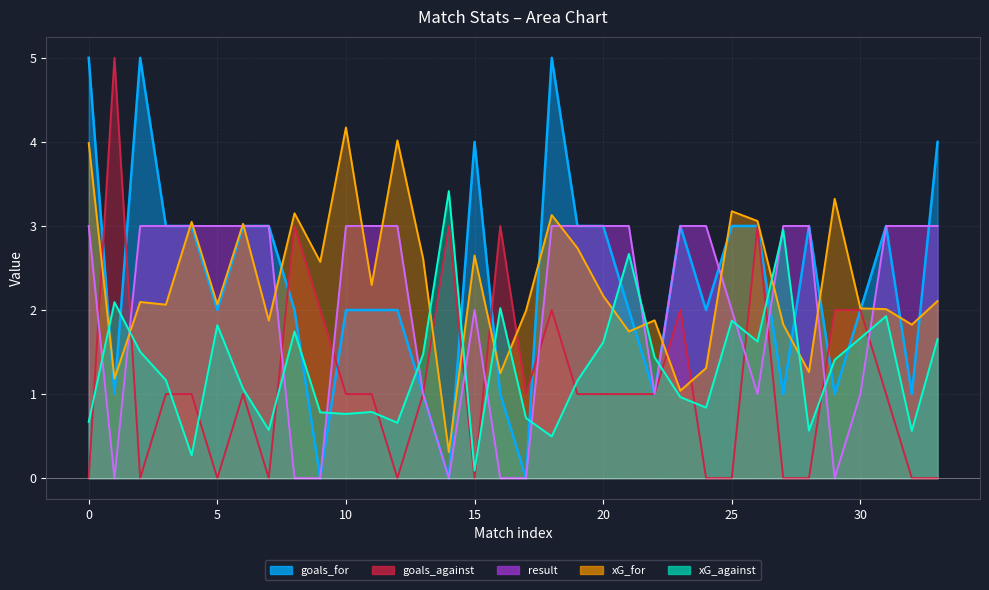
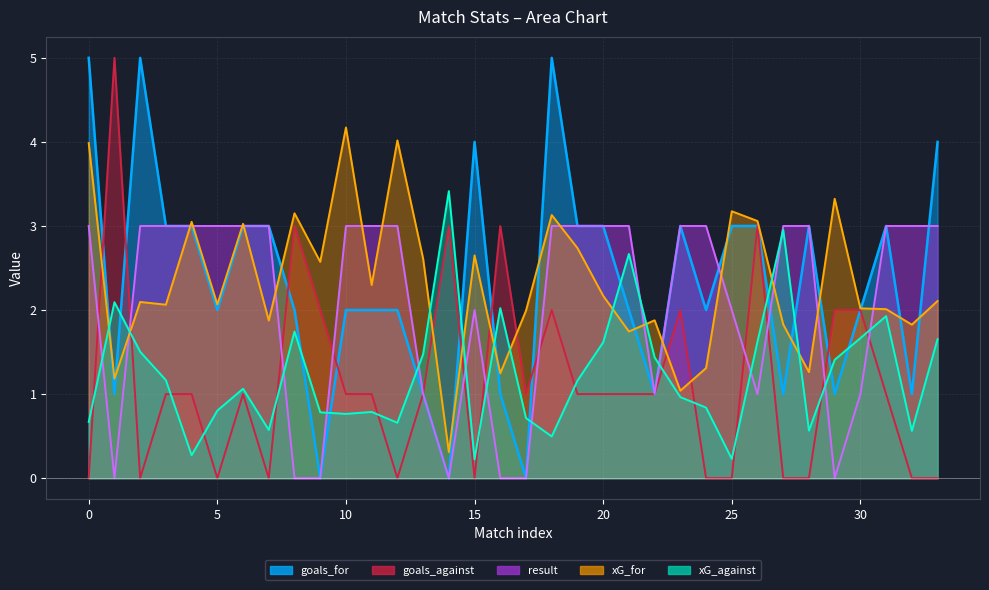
  {
    "goals_for": {
      "0": 5.0,
      "5": 2.0,
      "10": 2.0,
      "15": 4.0,
      "25": 3.0
    },
    "goals_against": {
      "0": 0.0,
      "5": 0.0,
      "10": 1.0,
      "15": 0.0,
      "20": 1.0,
      "25": 0.0
    },
    "result": {
      "0": 3.0,
      "5": 3.0,
      "10": 3.0,
      "15": 2.0,
      "25": 2.0,
      "30": 1.0
    },
    "xG_for": {
      "0": 4.0,
      "5": 2.1,
      "10": 4.2,
      "15": 2.7,
      "20": 2.2,
      "25": 3.2
    },
    "xG_against": {
      "0": 0.7,
-     "5": 1.8,
+     "5": 0.8,
      "10": 0.8,
-     "15": 0.1,
+     "15": 0.2,
      "20": 1.6,
-     "25": 1.9,
+     "25": 0.2,
      "30": 1.7
    }
  }
